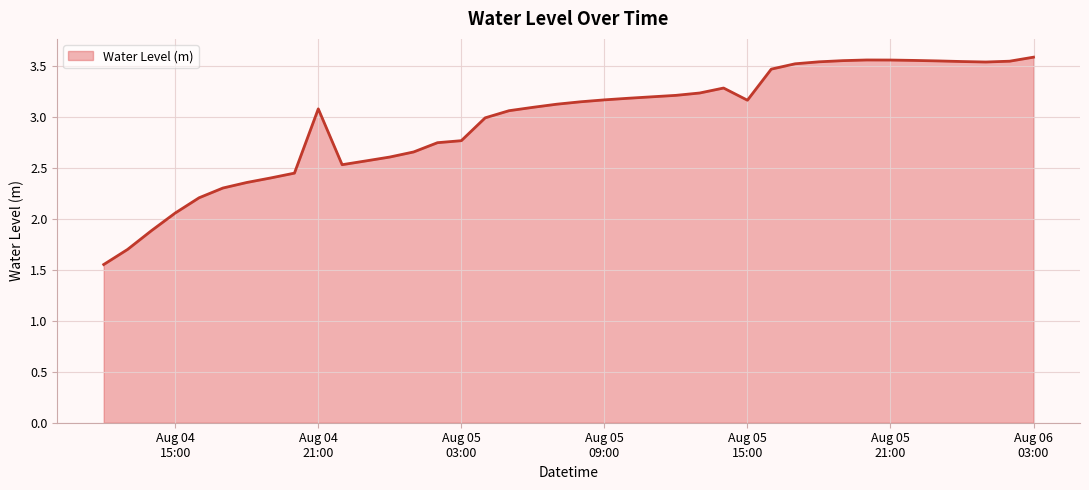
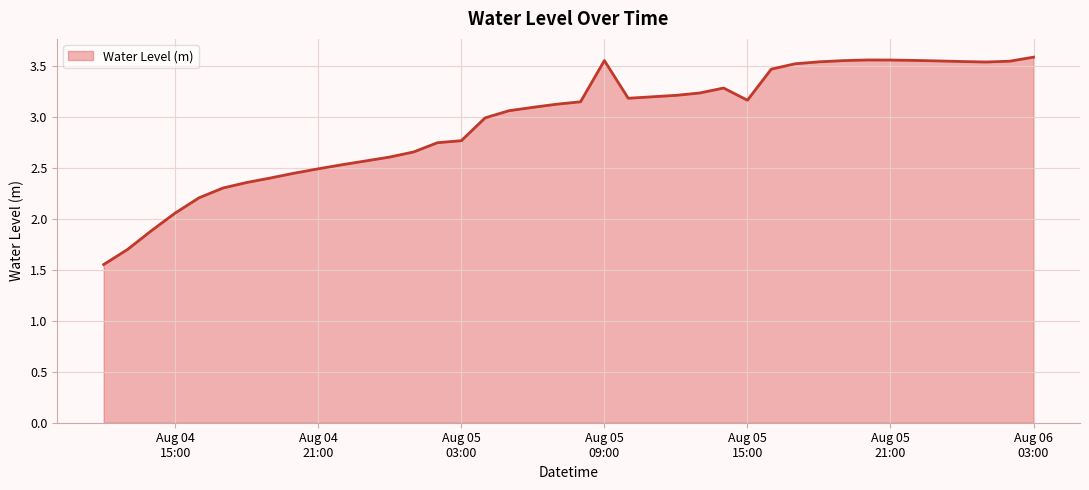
  {
    "Aug 04 15:00": 2.06,
-   "Aug 04 21:00": 3.08,
+   "Aug 04 21:00": 2.49,
    "Aug 05 03:00": 2.76,
-   "Aug 05 09:00": 3.16,
+   "Aug 05 09:00": 3.55,
    "Aug 05 15:00": 3.16,
    "Aug 05 21:00": 3.55,
    "Aug 06 03:00": 3.58
  }
